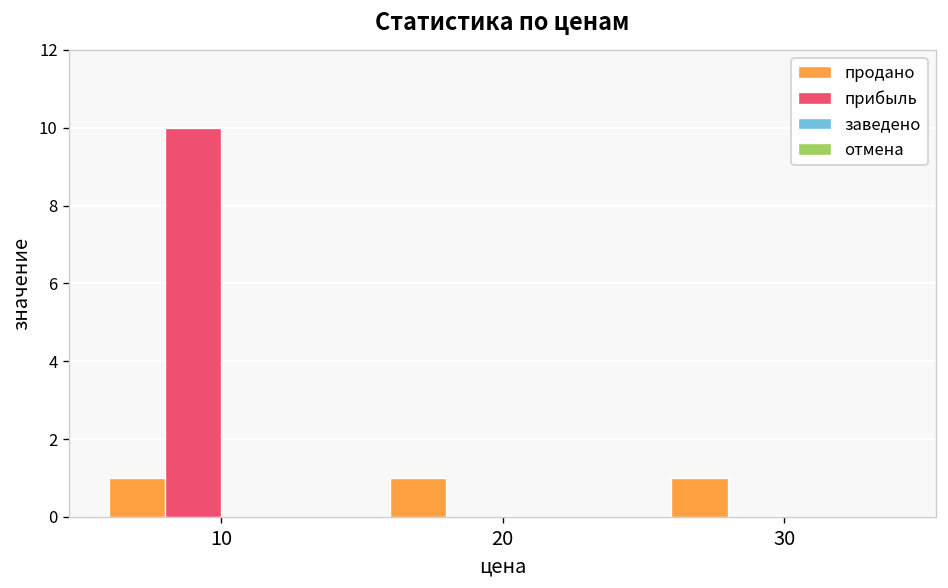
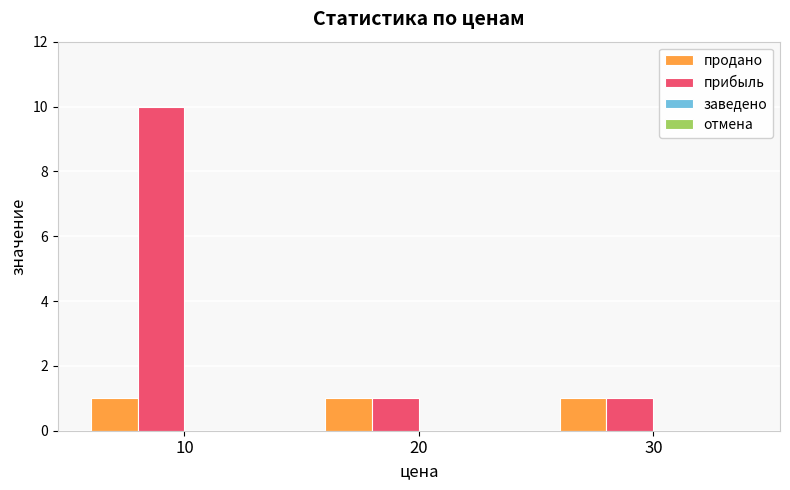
  {
    "продано": {
      "10": 1,
      "20": 1,
      "30": 1
    },
    "прибыль": {
      "10": 10,
-     "20": 0,
-     "30": 0
+     "20": 1,
+     "30": 1
    },
    "заведено": {
      "10": 0,
      "20": 0,
      "30": 0
    },
    "отмена": {
      "10": 0,
      "20": 0,
      "30": 0
    }
  }
